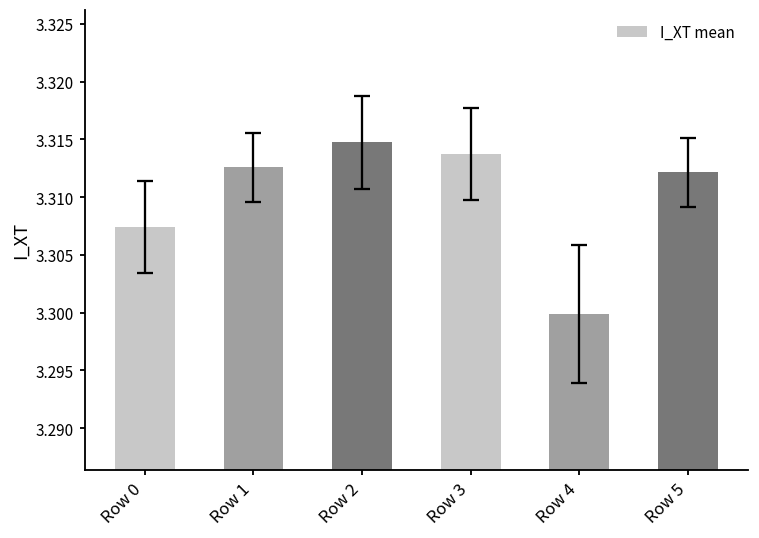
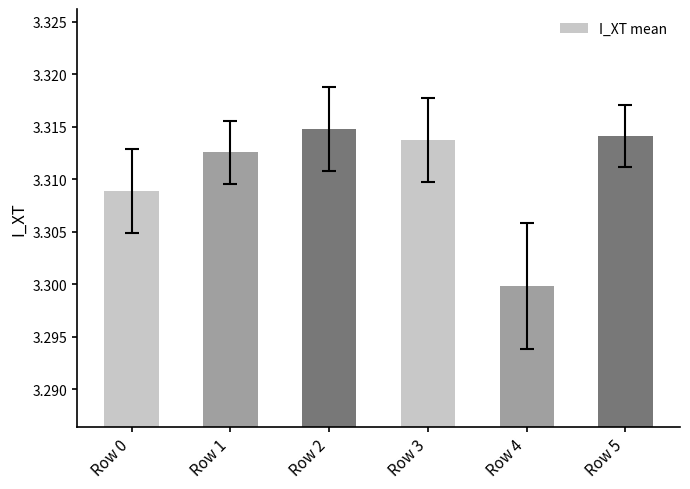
  {
    "I_XT mean": {
-     "Row 0": 3.3074,
+     "Row 0": 3.3089,
      "Row 1": 3.3126,
      "Row 2": 3.3147,
      "Row 3": 3.3137,
      "Row 4": 3.2999,
-     "Row 5": 3.3121
+     "Row 5": 3.3141
    }
  }
